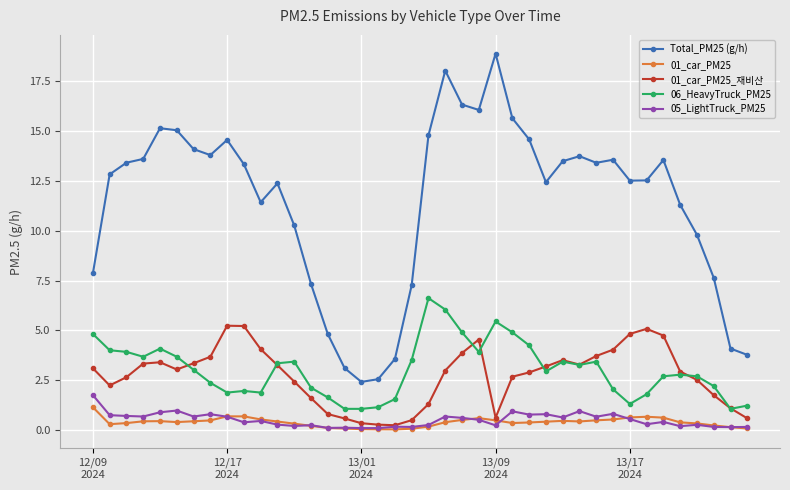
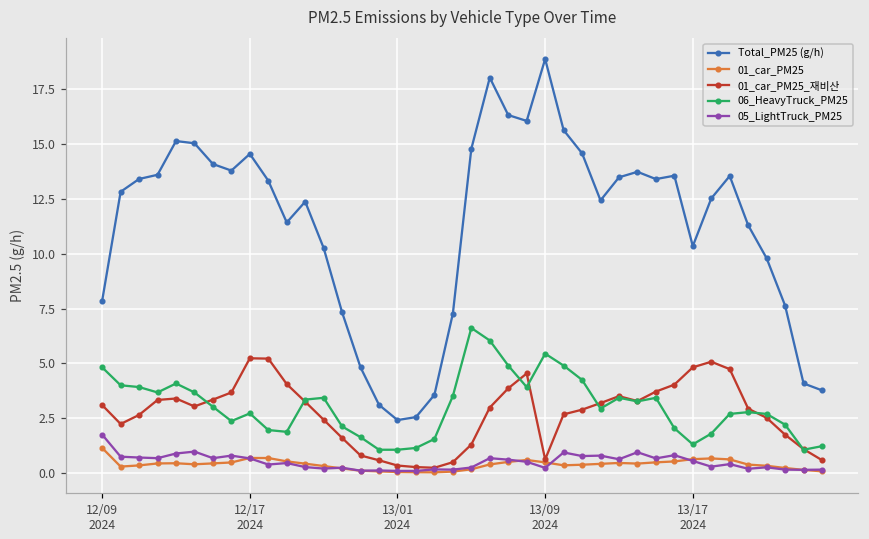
  {
    "Total_PM25 (g/h)": {
      "12/09 2024": 7.9,
      "12/17 2024": 14.6,
      "13/01 2024": 2.4,
      "13/09 2024": 18.9,
-     "13/17 2024": 12.5
+     "13/17 2024": 10.3
    },
    "01_car_PM25": {
      "12/09 2024": 1.1,
      "13/09 2024": 0.5
    },
    "01_car_PM25_재비산": {
      "12/09 2024": 3.1,
      "12/17 2024": 5.2,
      "13/01 2024": 0.3,
      "13/09 2024": 0.6,
      "13/17 2024": 4.8
    },
    "06_HeavyTruck_PM25": {
      "12/09 2024": 4.8,
-     "12/17 2024": 1.9,
+     "12/17 2024": 2.7,
      "13/01 2024": 1.1,
      "13/09 2024": 5.4,
      "13/17 2024": 1.3
    },
    "05_LightTruck_PM25": {
      "12/09 2024": 1.8,
      "13/09 2024": 0.2
    }
  }
